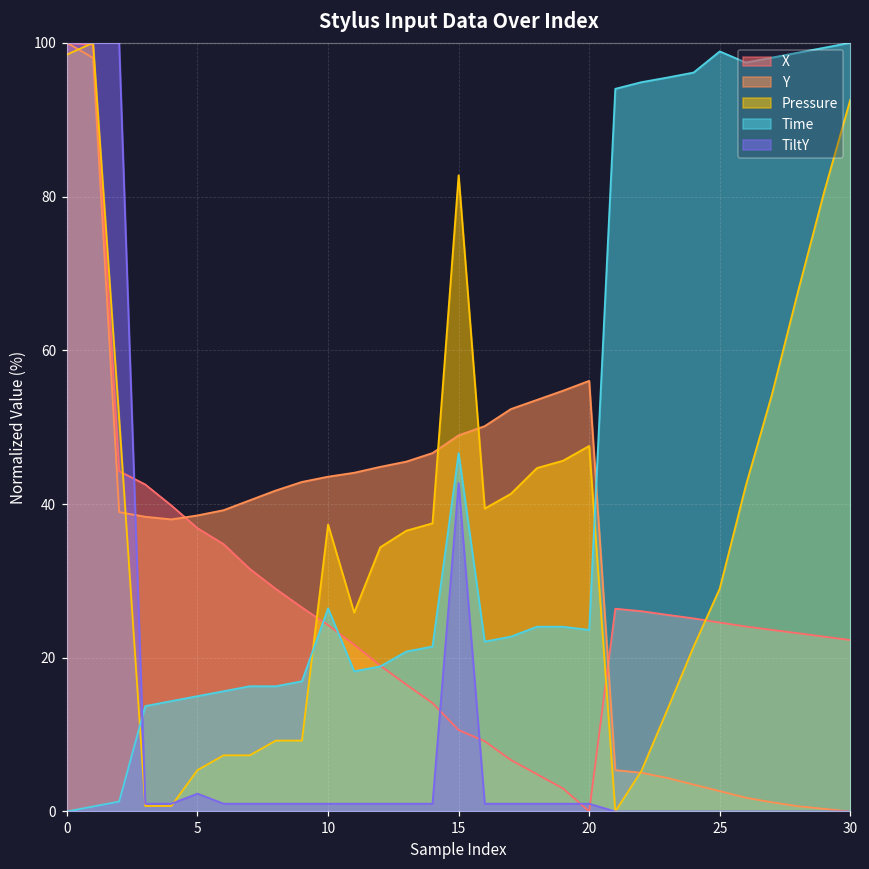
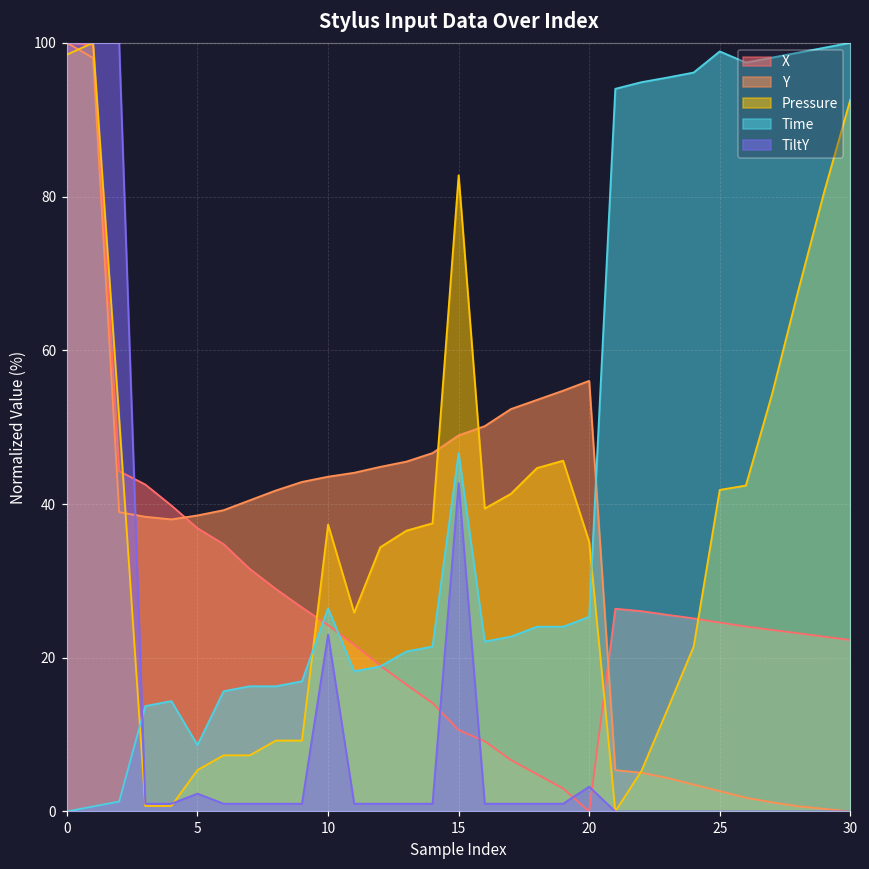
  {
    "Pressure": {
      "0": 98,
      "5": 5,
      "10": 37,
      "15": 83,
-     "20": 48,
-     "25": 29,
+     "20": 35,
+     "25": 42,
      "30": 93
    },
    "Time": {
      "0": 0,
-     "5": 15,
+     "5": 9,
      "10": 26,
      "15": 47,
-     "20": 24,
+     "20": 25,
      "25": 99,
      "30": 100
    },
    "TiltY": {
      "5": 2,
-     "10": 1,
+     "10": 23,
      "15": 43,
-     "20": 1,
+     "20": 3,
      "25": 0
    }
  }
